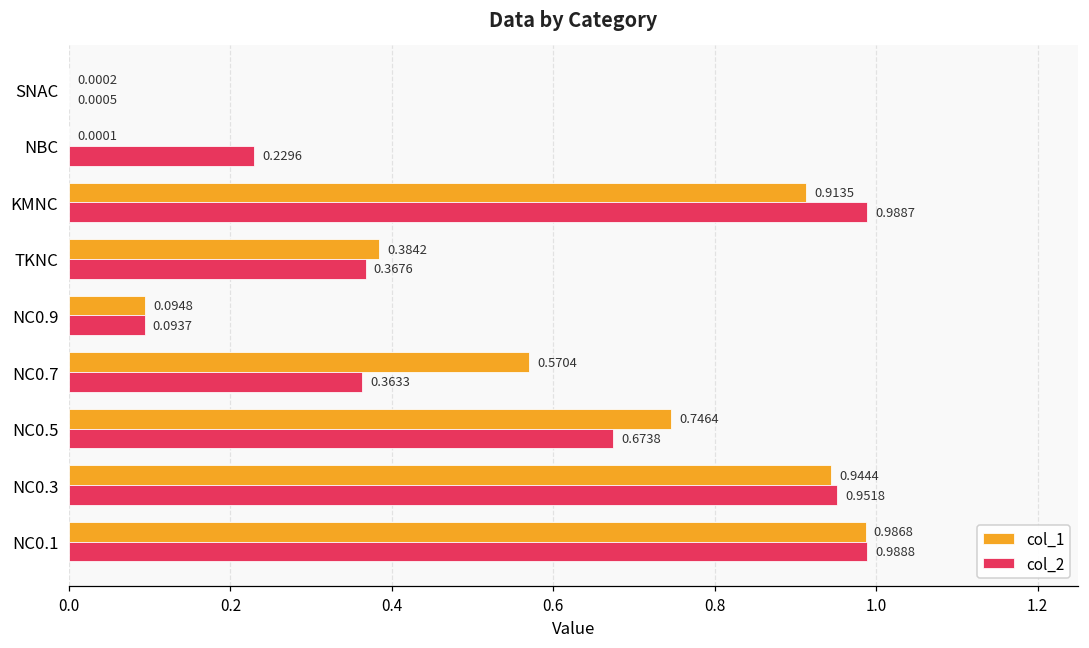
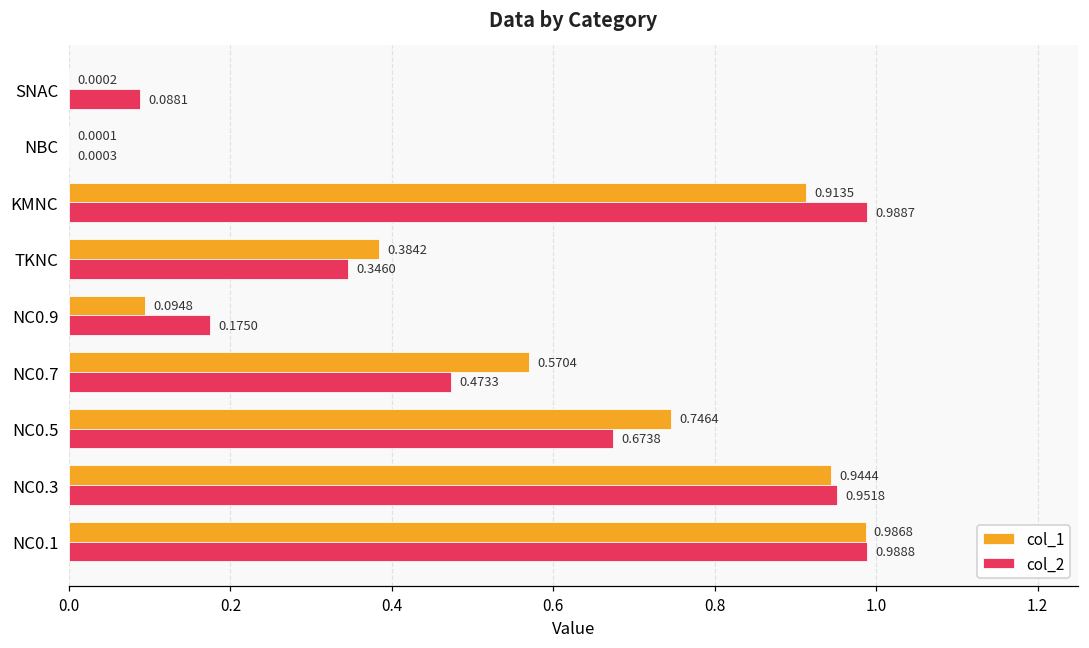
  {
    "col_1": {
      "SNAC": 0.0002,
      "NBC": 0.0001,
      "KMNC": 0.9135,
      "TKNC": 0.3842,
      "NC0.9": 0.0948,
      "NC0.7": 0.5704,
      "NC0.5": 0.7464,
      "NC0.3": 0.9444,
      "NC0.1": 0.9868
    },
    "col_2": {
-     "SNAC": 0.0005,
-     "NBC": 0.2296,
+     "SNAC": 0.0881,
+     "NBC": 0.0003,
      "KMNC": 0.9887,
-     "TKNC": 0.3676,
-     "NC0.9": 0.0937,
-     "NC0.7": 0.3633,
+     "TKNC": 0.3460,
+     "NC0.9": 0.1750,
+     "NC0.7": 0.4733,
      "NC0.5": 0.6738,
      "NC0.3": 0.9518,
      "NC0.1": 0.9888
    }
  }
